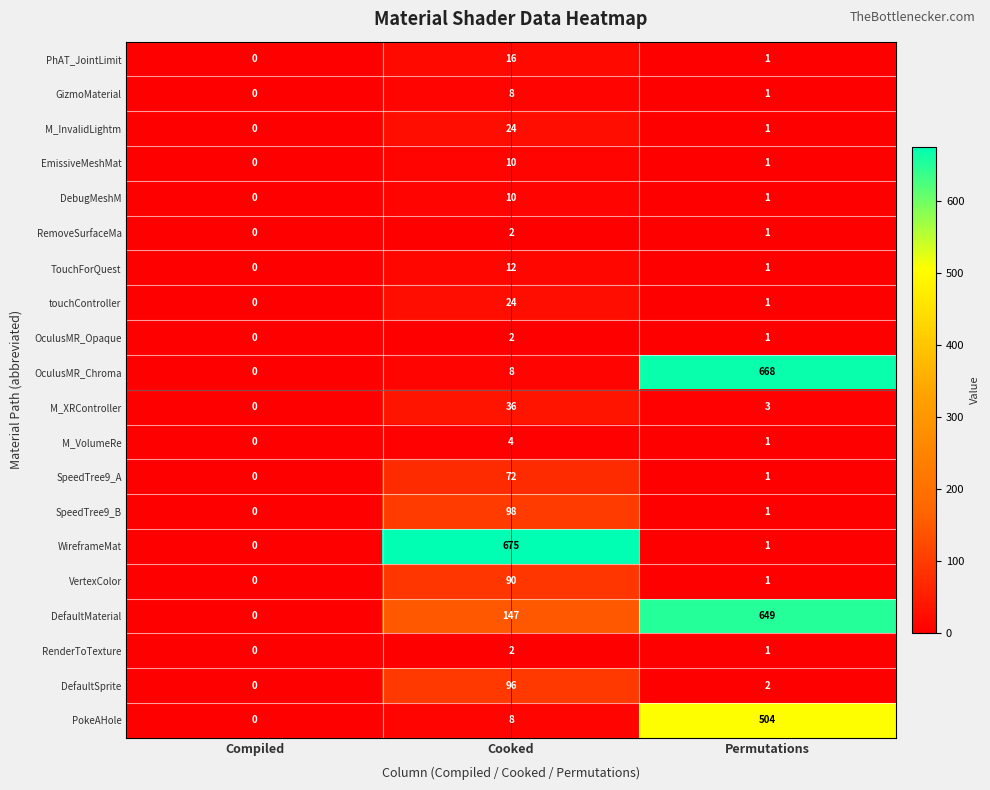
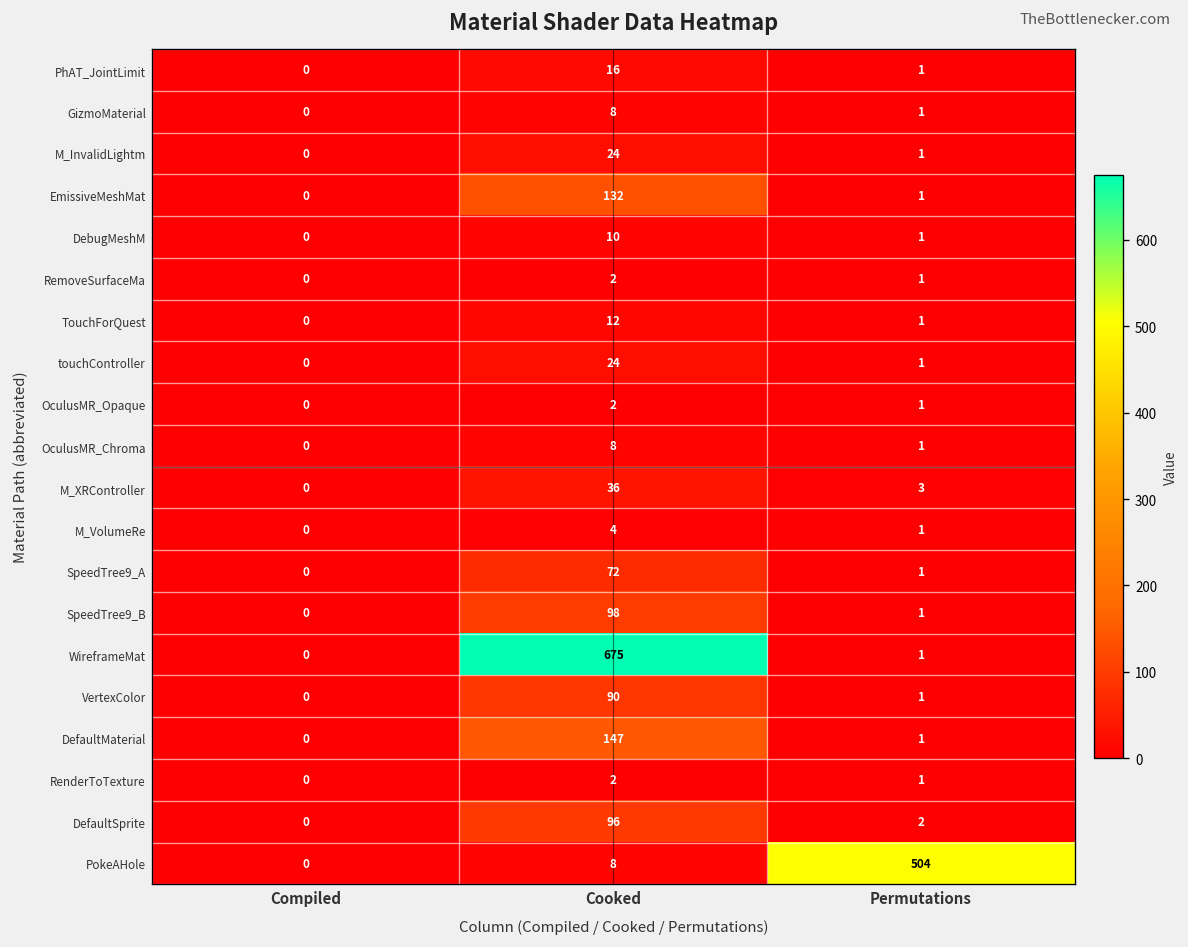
  {
    "PhAT_JointLimit": {
      "Compiled": 0,
      "Cooked": 16,
      "Permutations": 1
    },
    "GizmoMaterial": {
      "Compiled": 0,
      "Cooked": 8,
      "Permutations": 1
    },
    "M_InvalidLightm": {
      "Compiled": 0,
      "Cooked": 24,
      "Permutations": 1
    },
    "EmissiveMeshMat": {
      "Compiled": 0,
-     "Cooked": 10,
+     "Cooked": 132,
      "Permutations": 1
    },
    "DebugMeshM": {
      "Compiled": 0,
      "Cooked": 10,
      "Permutations": 1
    },
    "RemoveSurfaceMa": {
      "Compiled": 0,
      "Cooked": 2,
      "Permutations": 1
    },
    "TouchForQuest": {
      "Compiled": 0,
      "Cooked": 12,
      "Permutations": 1
    },
    "touchController": {
      "Compiled": 0,
      "Cooked": 24,
      "Permutations": 1
    },
    "OculusMR_Opaque": {
      "Compiled": 0,
      "Cooked": 2,
      "Permutations": 1
    },
    "OculusMR_Chroma": {
      "Compiled": 0,
      "Cooked": 8,
-     "Permutations": 668
+     "Permutations": 1
    },
    "M_XRController": {
      "Compiled": 0,
      "Cooked": 36,
      "Permutations": 3
    },
    "M_VolumeRe": {
      "Compiled": 0,
      "Cooked": 4,
      "Permutations": 1
    },
    "SpeedTree9_A": {
      "Compiled": 0,
      "Cooked": 72,
      "Permutations": 1
    },
    "SpeedTree9_B": {
      "Compiled": 0,
      "Cooked": 98,
      "Permutations": 1
    },
    "WireframeMat": {
      "Compiled": 0,
      "Cooked": 675,
      "Permutations": 1
    },
    "VertexColor": {
      "Compiled": 0,
      "Cooked": 90,
      "Permutations": 1
    },
    "DefaultMaterial": {
      "Compiled": 0,
      "Cooked": 147,
-     "Permutations": 649
+     "Permutations": 1
    },
    "RenderToTexture": {
      "Compiled": 0,
      "Cooked": 2,
      "Permutations": 1
    },
    "DefaultSprite": {
      "Compiled": 0,
      "Cooked": 96,
      "Permutations": 2
    },
    "PokeAHole": {
      "Compiled": 0,
      "Cooked": 8,
      "Permutations": 504
    }
  }
